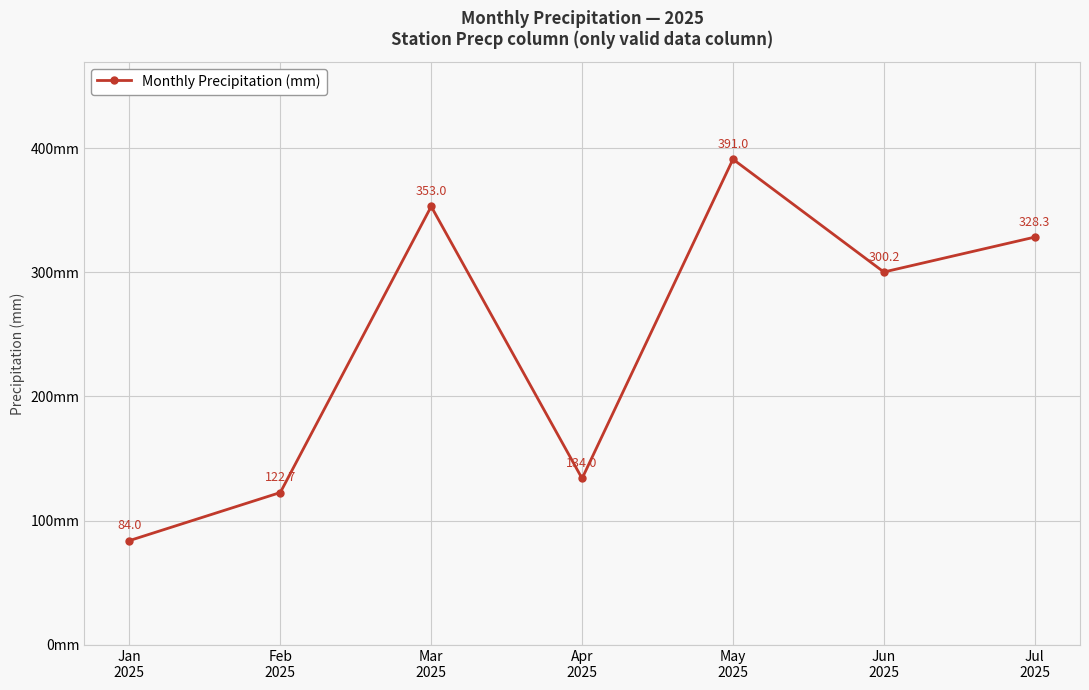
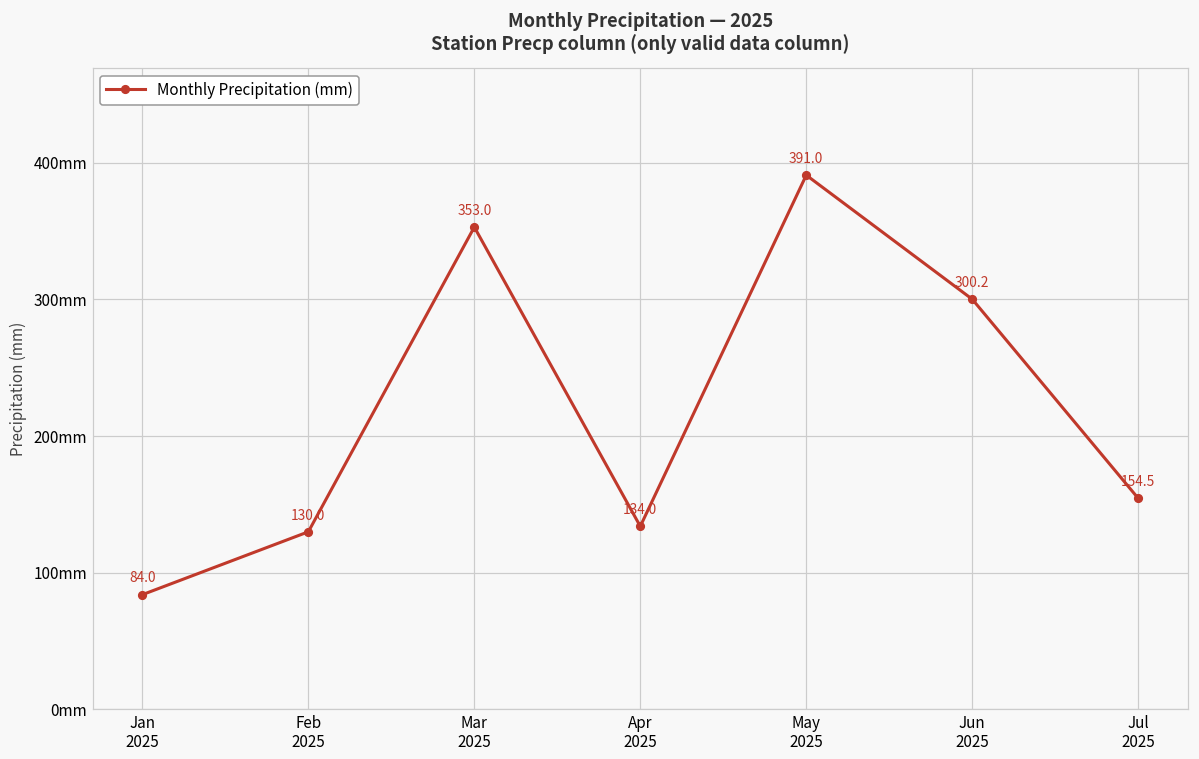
  {
    "Jan 2025": 84.0,
-   "Feb 2025": 122.7,
+   "Feb 2025": 130.0,
    "Mar 2025": 353.0,
    "Apr 2025": 134.0,
    "May 2025": 391.0,
    "Jun 2025": 300.2,
-   "Jul 2025": 328.3
+   "Jul 2025": 154.5
  }
